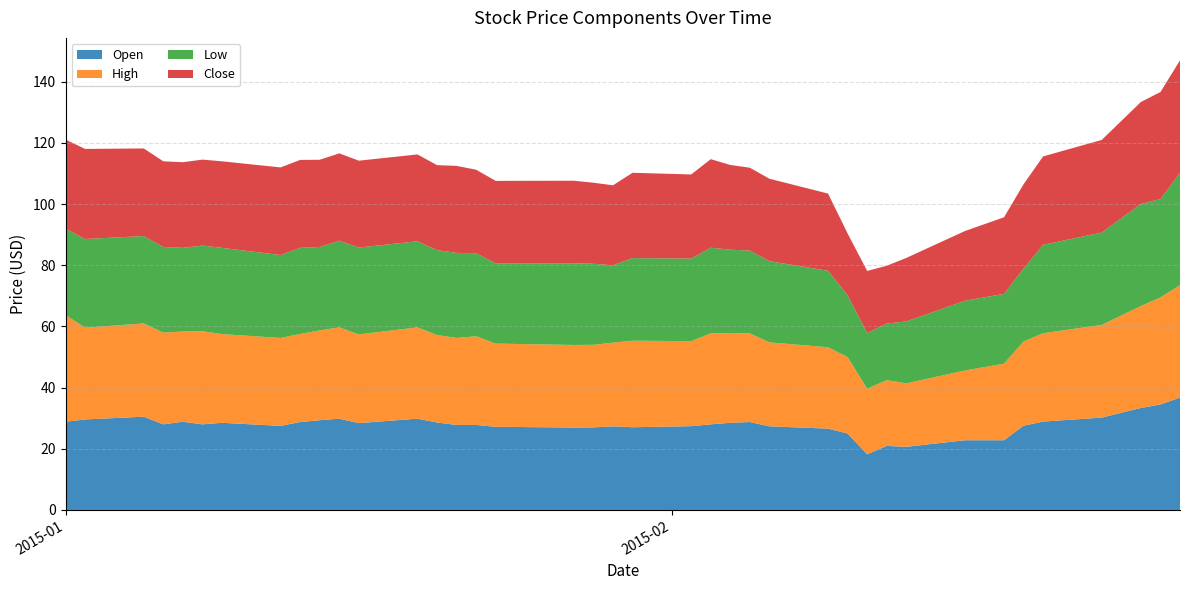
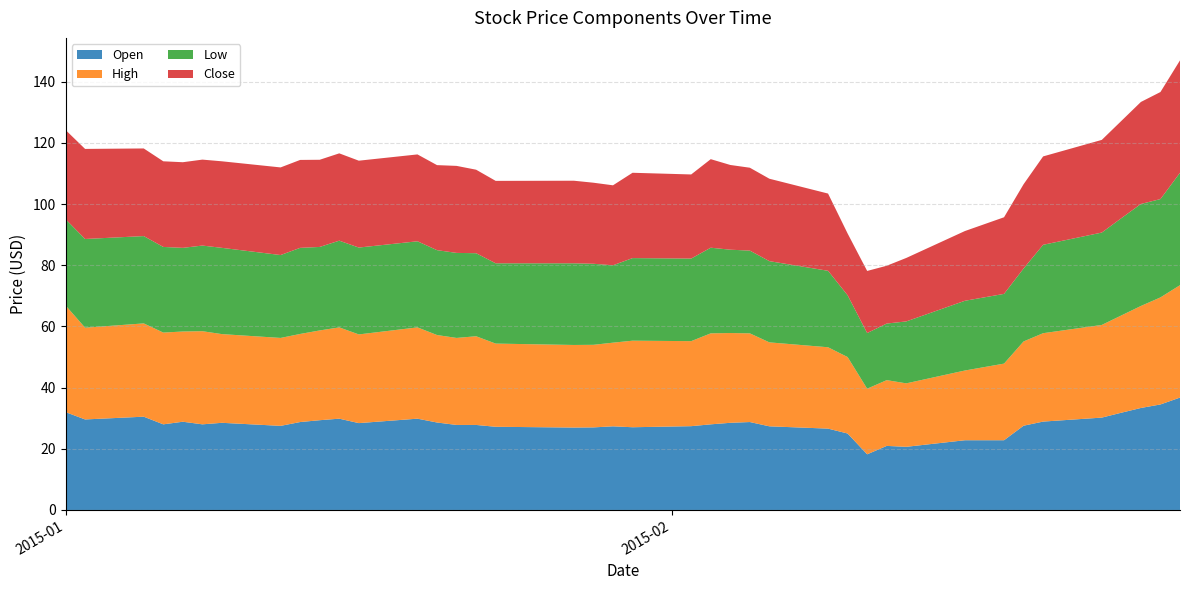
  {
    "Open": {
-     "2015-01": 29
+     "2015-01": 32
    },
    "High": {
      "2015-01": 35
    },
    "Low": {
      "2015-01": 28
    },
    "Close": {
      "2015-01": 29
    }
  }
